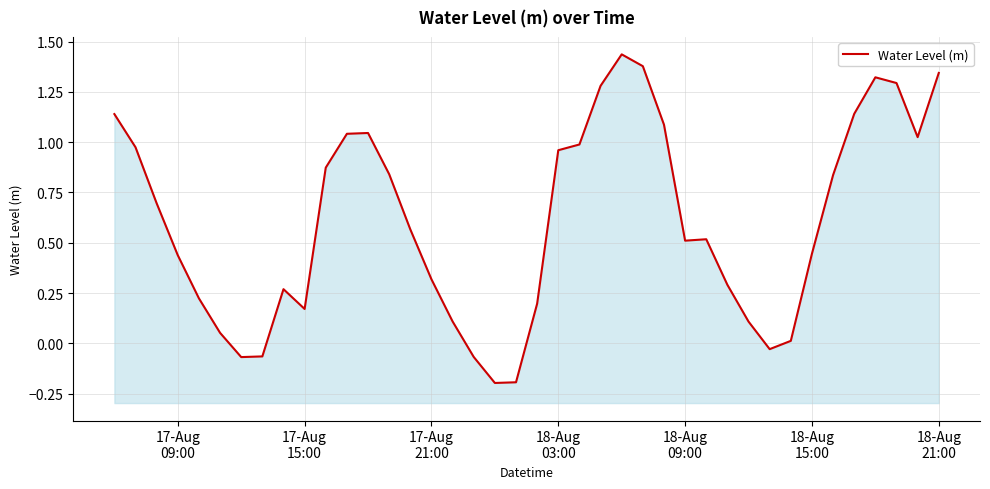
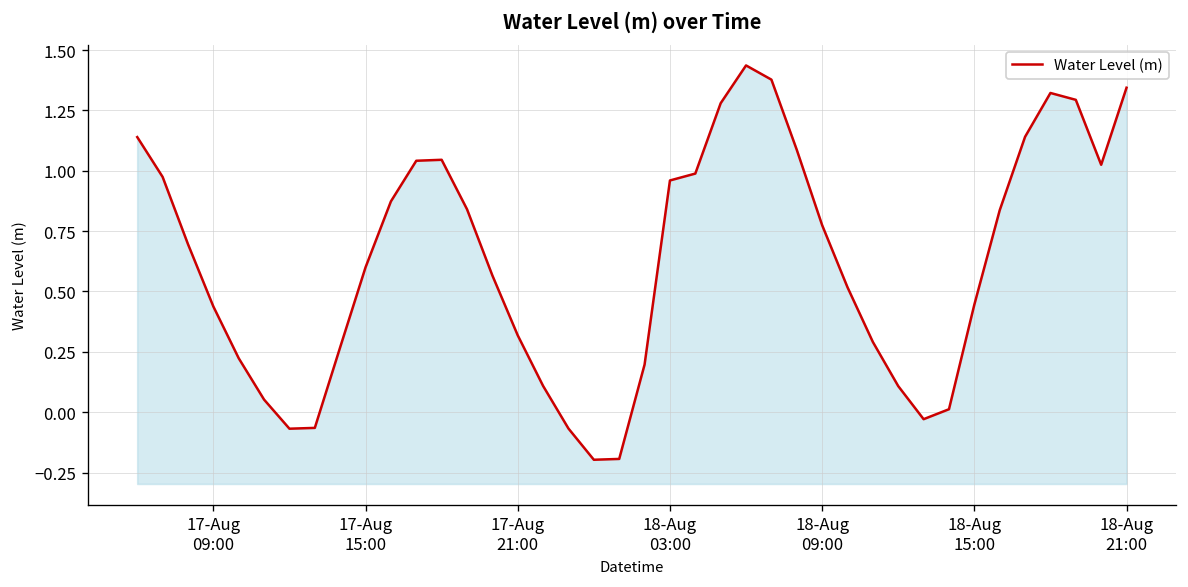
  {
    "17-Aug 09:00": 0.44,
-   "17-Aug 15:00": 0.17,
+   "17-Aug 15:00": 0.60,
    "17-Aug 21:00": 0.32,
    "18-Aug 03:00": 0.96,
-   "18-Aug 09:00": 0.51,
+   "18-Aug 09:00": 0.77,
    "18-Aug 15:00": 0.45,
    "18-Aug 21:00": 1.34
  }
